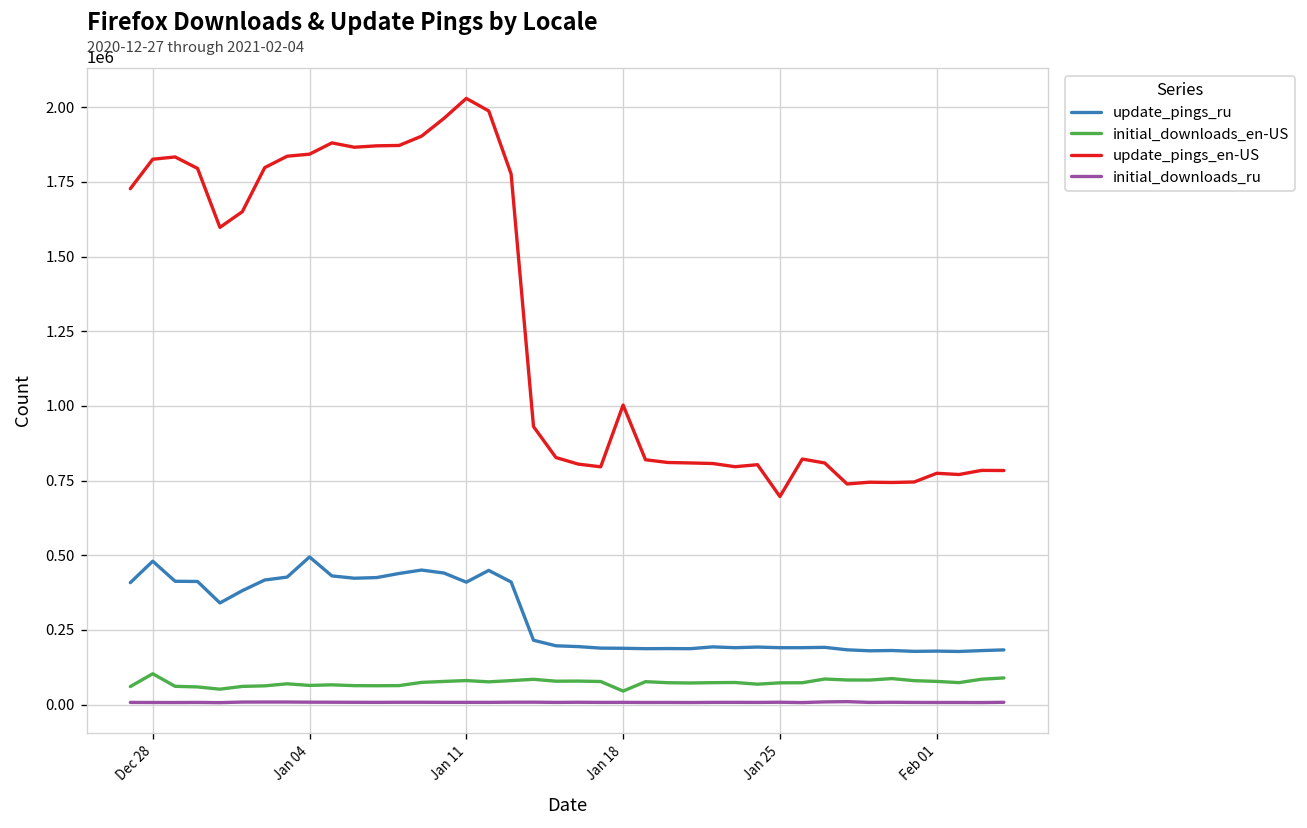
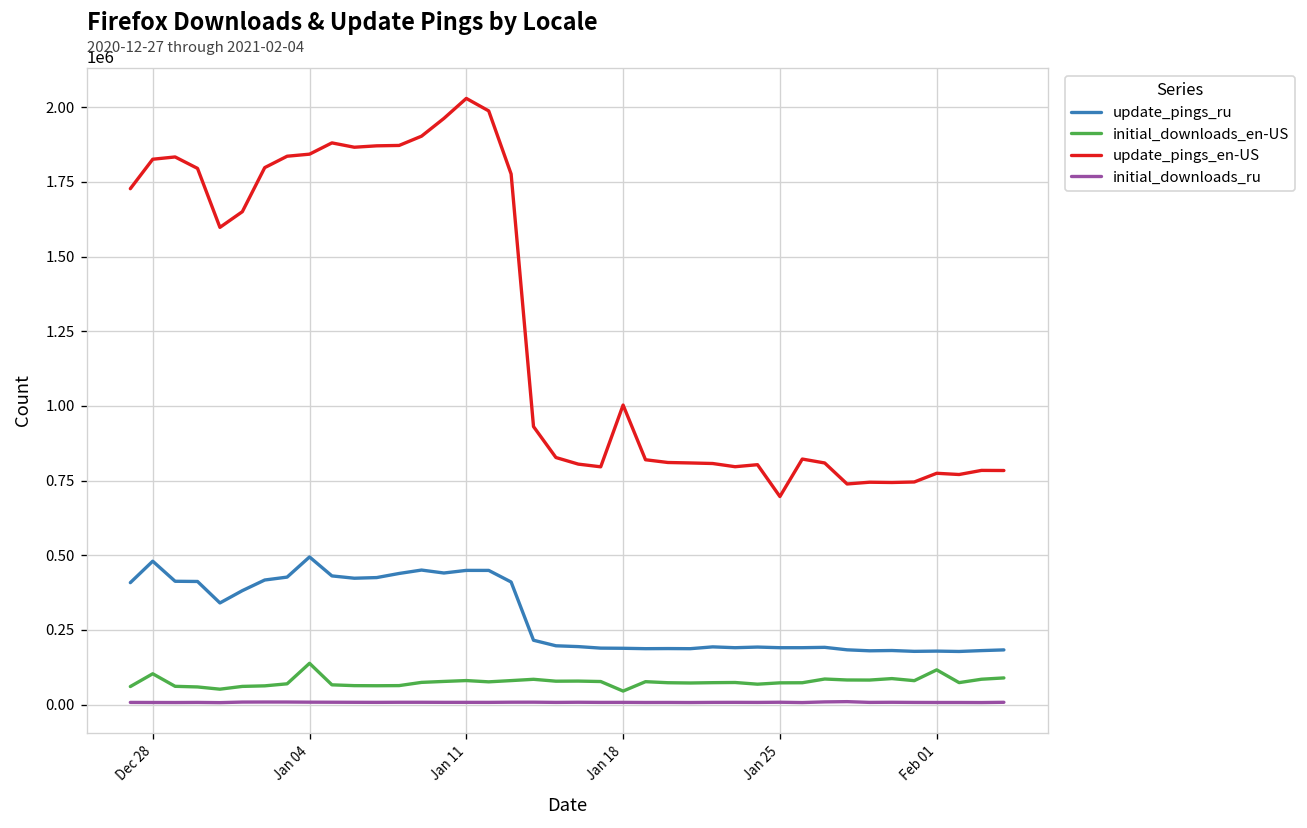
  {
    "update_pings_ru": {
      "Dec 28": 480000,
      "Jan 04": 490000,
-     "Jan 11": 410000,
+     "Jan 11": 450000,
      "Jan 18": 190000,
      "Jan 25": 190000,
      "Feb 01": 180000
    },
    "initial_downloads_en-US": {
      "Dec 28": 100000,
-     "Jan 04": 60000,
+     "Jan 04": 140000,
      "Jan 11": 80000,
      "Jan 18": 50000,
      "Jan 25": 70000,
-     "Feb 01": 80000
+     "Feb 01": 120000
    },
    "update_pings_en-US": {
      "Dec 28": 1830000,
      "Jan 04": 1840000,
      "Jan 11": 2030000,
      "Jan 18": 1000000,
      "Jan 25": 700000,
      "Feb 01": 770000
    },
    "initial_downloads_ru": {
      "Dec 28": 10000,
      "Jan 04": 10000,
      "Jan 11": 10000,
      "Jan 18": 10000,
      "Jan 25": 10000,
      "Feb 01": 10000
    }
  }
